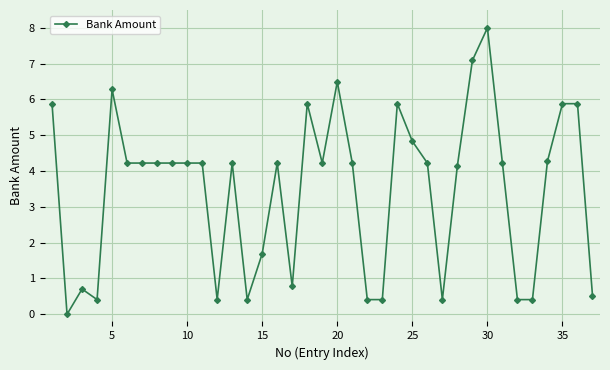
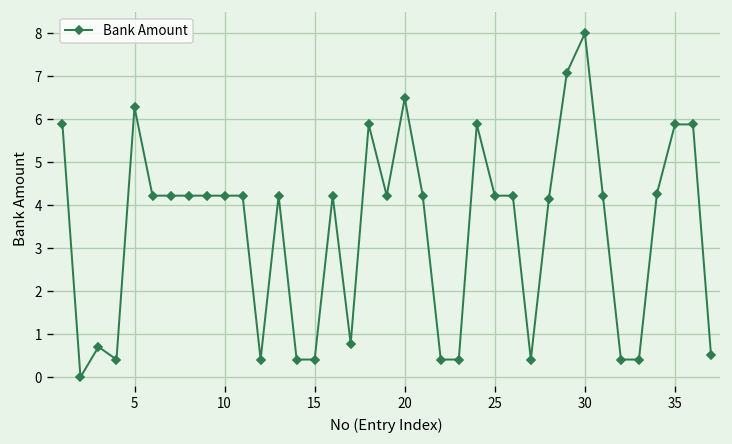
  {
    "5": 6.3,
    "10": 4.2,
-   "15": 1.7,
+   "15": 0.4,
    "20": 6.5,
-   "25": 4.8,
+   "25": 4.2,
    "30": 8.0,
    "35": 5.9
  }
